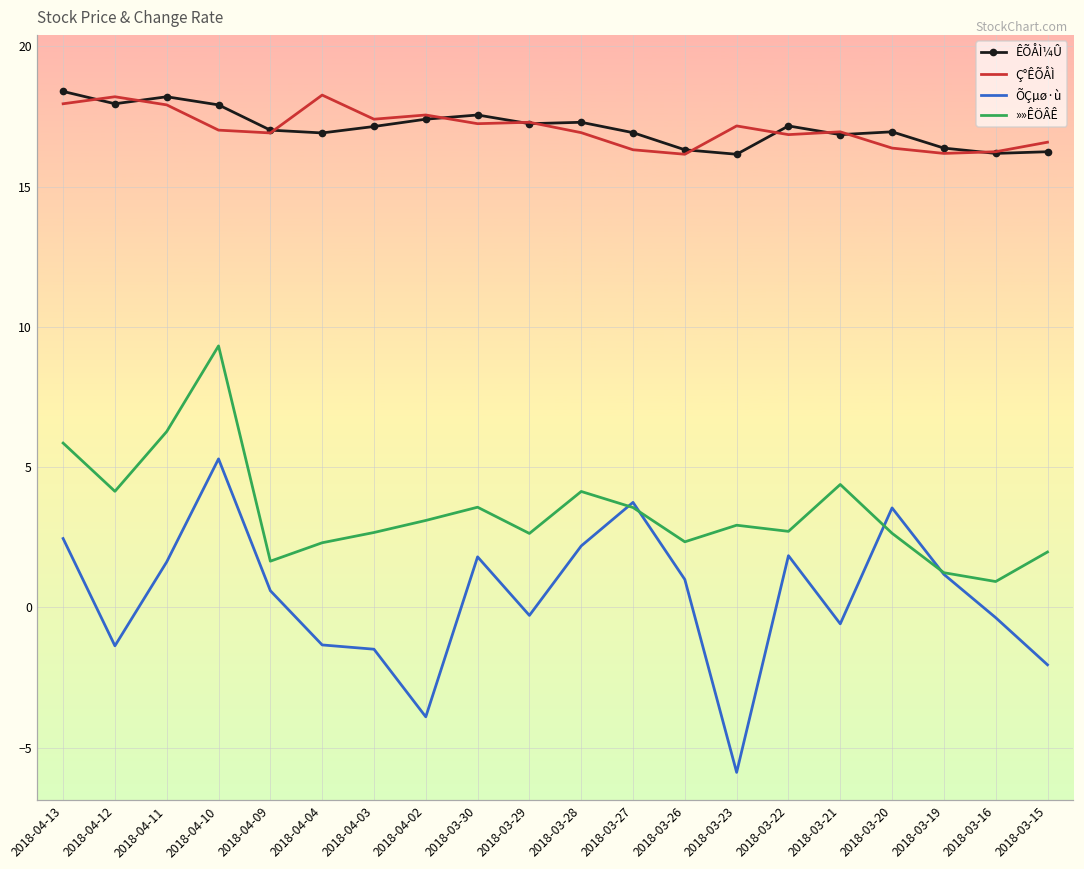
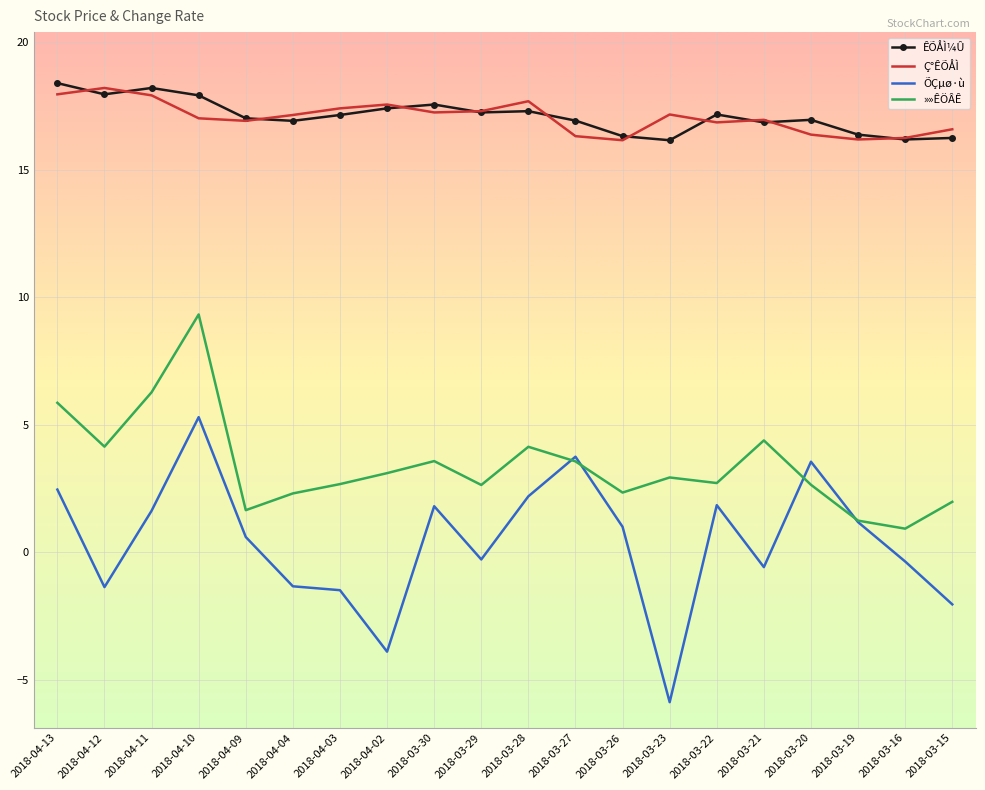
  {
    "ÊÕÅÌ¼Û": {
      "2018-04-13": 18.4,
      "2018-04-12": 18.0,
      "2018-04-11": 18.2,
      "2018-04-10": 17.9,
      "2018-04-09": 17.0,
      "2018-04-04": 16.9,
      "2018-04-03": 17.1,
      "2018-04-02": 17.4,
      "2018-03-30": 17.6,
      "2018-03-28": 17.3,
      "2018-03-27": 16.9,
      "2018-03-26": 16.3,
      "2018-03-23": 16.2,
      "2018-03-22": 17.2,
      "2018-03-21": 16.9,
      "2018-03-20": 17.0,
      "2018-03-19": 16.4,
      "2018-03-15": 16.2
    },
    "Ç°ÊÕÅÌ": {
      "2018-04-13": 18.0,
      "2018-04-12": 18.2,
      "2018-04-11": 17.9,
      "2018-04-10": 17.0,
      "2018-04-09": 16.9,
-     "2018-04-04": 18.3,
+     "2018-04-04": 17.1,
      "2018-04-03": 17.4,
      "2018-04-02": 17.6,
      "2018-03-30": 17.2,
-     "2018-03-28": 16.9,
+     "2018-03-28": 17.7,
      "2018-03-27": 16.3,
      "2018-03-26": 16.2,
      "2018-03-23": 17.2,
      "2018-03-22": 16.9,
      "2018-03-21": 17.0,
      "2018-03-20": 16.4,
      "2018-03-19": 16.2,
      "2018-03-15": 16.6
    },
    "ÕÇµø·ù": {
      "2018-04-13": 2.5,
      "2018-04-12": -1.4,
      "2018-04-11": 1.6,
      "2018-04-10": 5.3,
      "2018-04-09": 0.6,
      "2018-04-04": -1.3,
      "2018-04-03": -1.5,
      "2018-04-02": -3.9,
      "2018-03-30": 1.8,
      "2018-03-29": -0.3,
      "2018-03-28": 2.2,
      "2018-03-27": 3.7,
      "2018-03-26": 1.0,
      "2018-03-23": -5.9,
      "2018-03-22": 1.8,
      "2018-03-21": -0.6,
      "2018-03-20": 3.5,
      "2018-03-16": -0.4,
      "2018-03-15": -2.1
    },
    "»»ÊÖÂÊ": {
      "2018-04-13": 5.9,
      "2018-04-12": 4.1,
      "2018-04-11": 6.3,
      "2018-04-10": 9.3,
      "2018-04-09": 1.6,
      "2018-04-04": 2.3,
      "2018-04-03": 2.7,
      "2018-04-02": 3.1,
      "2018-03-30": 3.6,
      "2018-03-29": 2.6,
      "2018-03-28": 4.1,
      "2018-03-27": 3.6,
      "2018-03-26": 2.3,
      "2018-03-23": 2.9,
      "2018-03-22": 2.7,
      "2018-03-21": 4.4,
      "2018-03-20": 2.6,
      "2018-03-16": 0.9,
      "2018-03-15": 2.0
    }
  }
